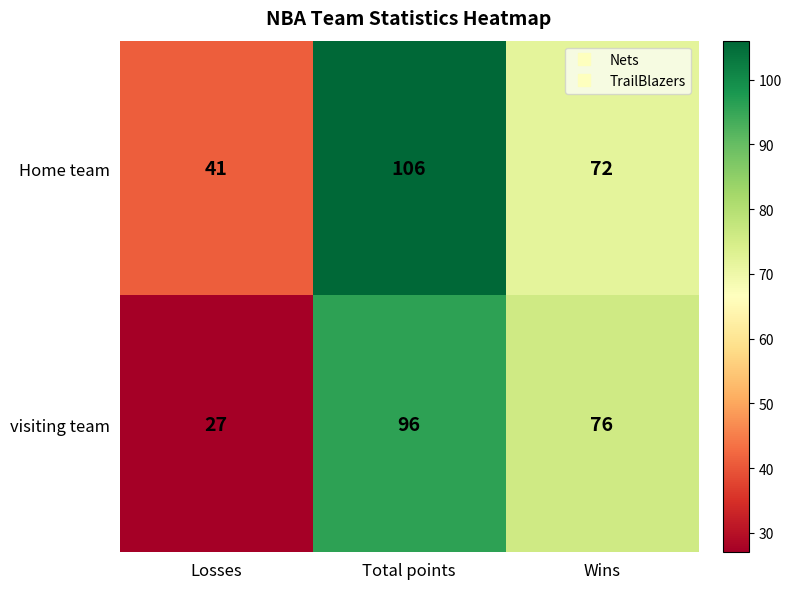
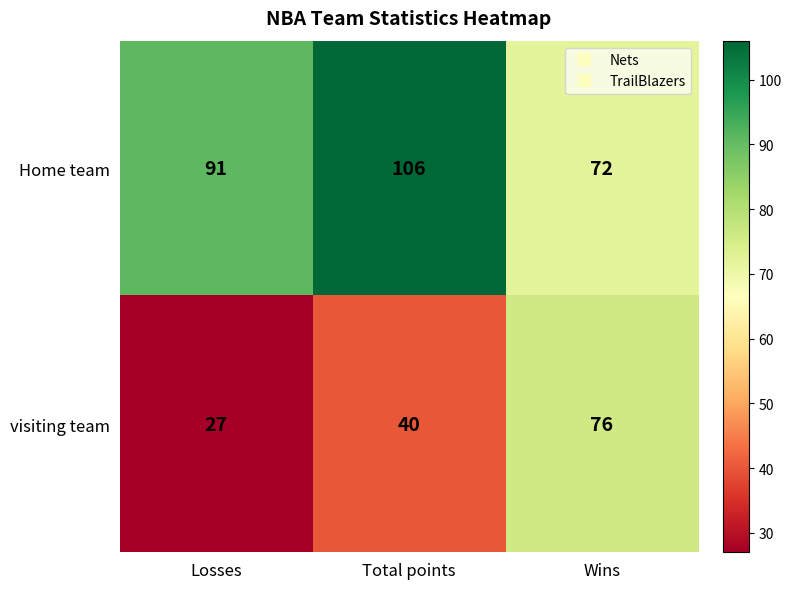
  {
    "Home team": {
-     "Losses": 41,
+     "Losses": 91,
      "Total points": 106,
      "Wins": 72
    },
    "visiting team": {
      "Losses": 27,
-     "Total points": 96,
+     "Total points": 40,
      "Wins": 76
    }
  }
